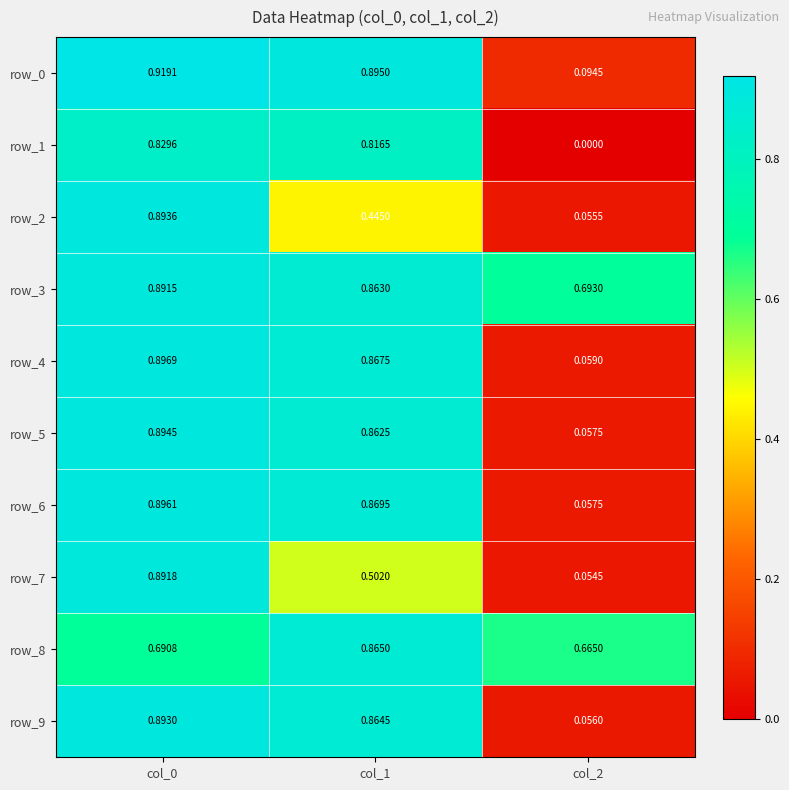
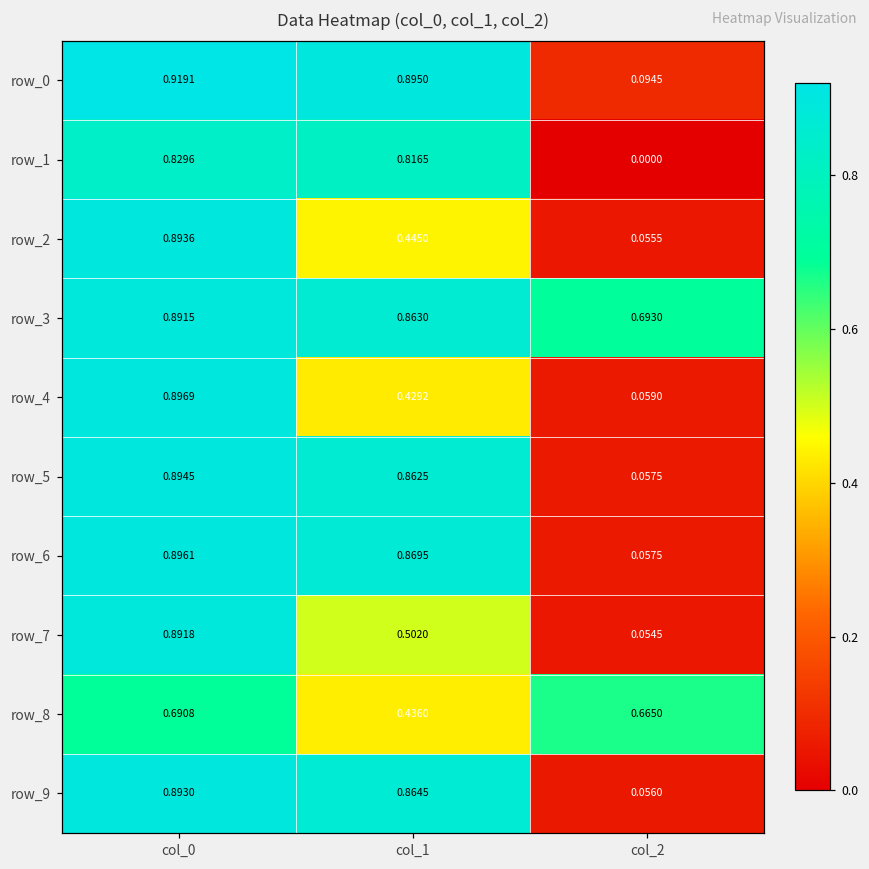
  {
    "row_0": {
      "col_0": 0.9191,
      "col_1": 0.8950,
      "col_2": 0.0945
    },
    "row_1": {
      "col_0": 0.8296,
      "col_1": 0.8165,
      "col_2": 0.0000
    },
    "row_2": {
      "col_0": 0.8936,
      "col_1": 0.4450,
      "col_2": 0.0555
    },
    "row_3": {
      "col_0": 0.8915,
      "col_1": 0.8630,
      "col_2": 0.6930
    },
    "row_4": {
      "col_0": 0.8969,
-     "col_1": 0.8675,
+     "col_1": 0.4292,
      "col_2": 0.0590
    },
    "row_5": {
      "col_0": 0.8945,
      "col_1": 0.8625,
      "col_2": 0.0575
    },
    "row_6": {
      "col_0": 0.8961,
      "col_1": 0.8695,
      "col_2": 0.0575
    },
    "row_7": {
      "col_0": 0.8918,
      "col_1": 0.5020,
      "col_2": 0.0545
    },
    "row_8": {
      "col_0": 0.6908,
-     "col_1": 0.8650,
+     "col_1": 0.4360,
      "col_2": 0.6650
    },
    "row_9": {
      "col_0": 0.8930,
      "col_1": 0.8645,
      "col_2": 0.0560
    }
  }
